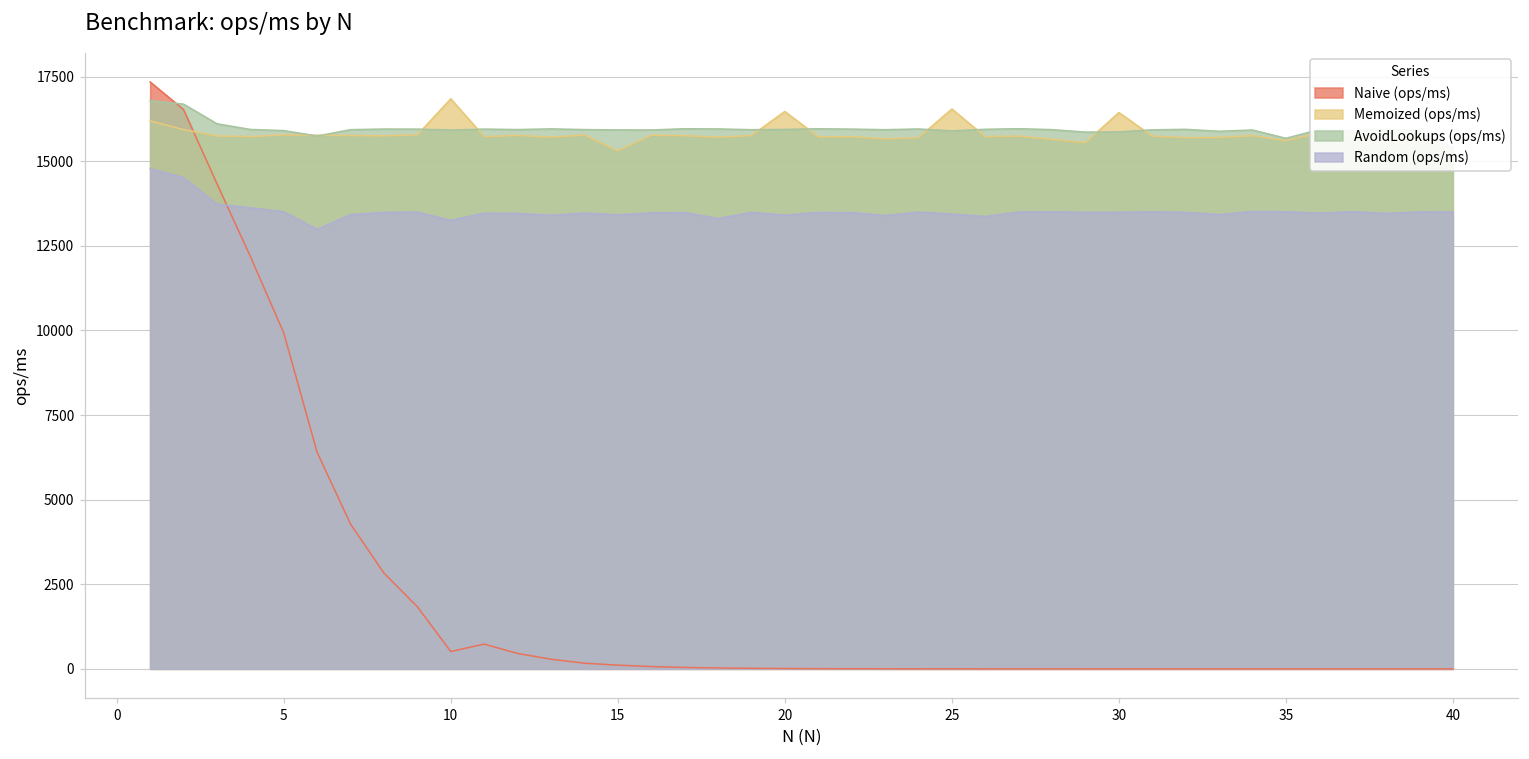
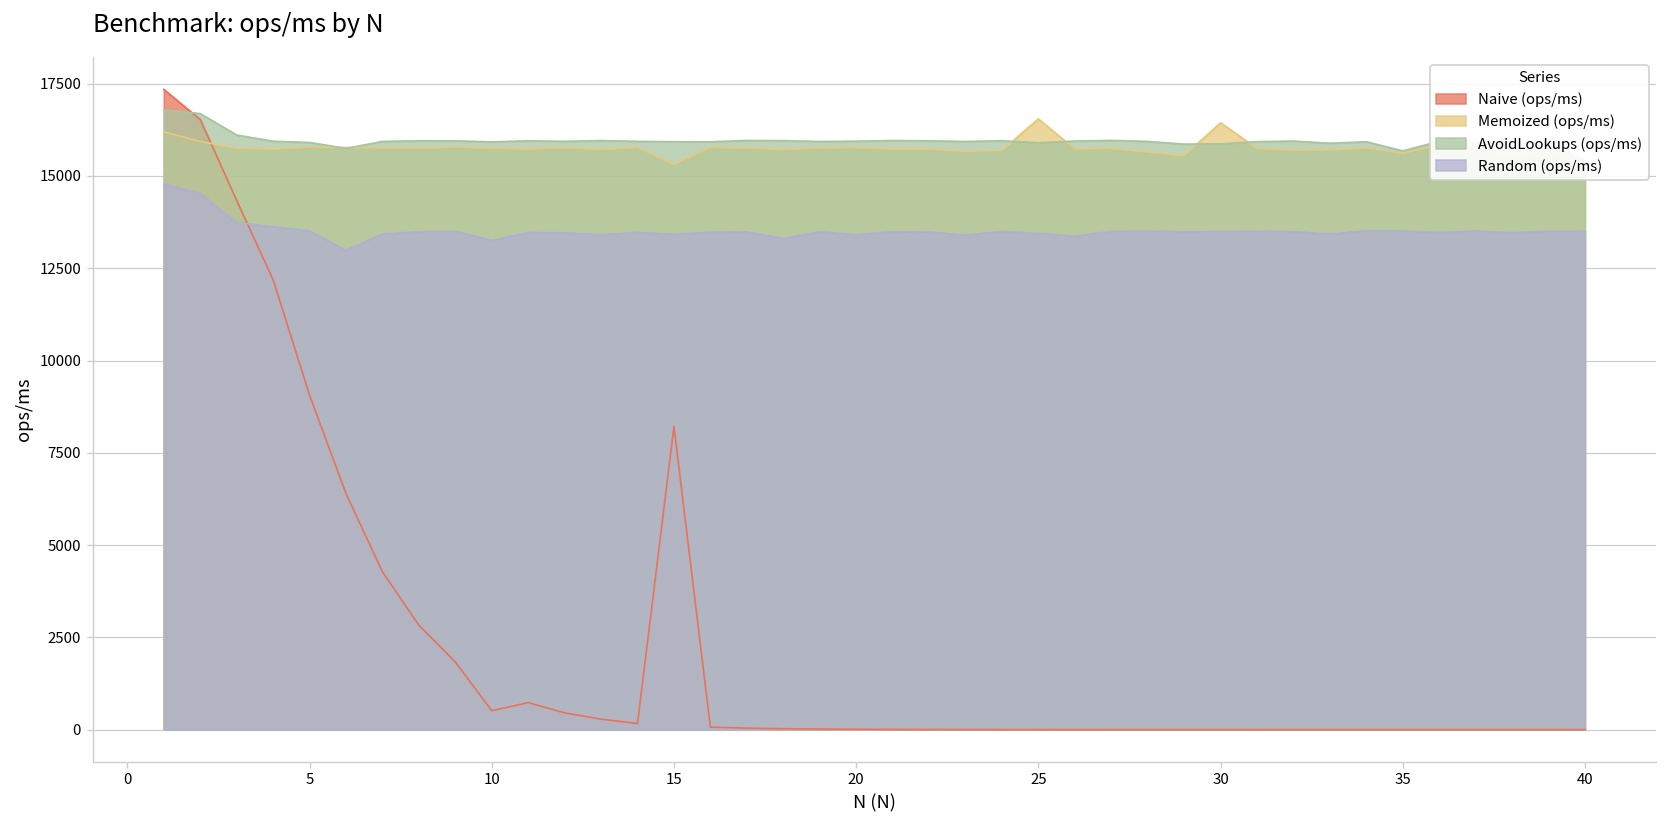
  {
    "Naive (ops/ms)": {
-     "5": 9900,
+     "5": 9100,
      "10": 500,
-     "15": 100,
+     "15": 8200,
      "20": 0,
      "25": 0,
      "30": 0,
      "35": 0,
      "40": 0
    },
    "Memoized (ops/ms)": {
      "5": 15800,
-     "10": 16800,
+     "10": 15700,
      "15": 15300,
-     "20": 16500,
+     "20": 15800,
      "25": 16500,
      "30": 16400
    }
  }
